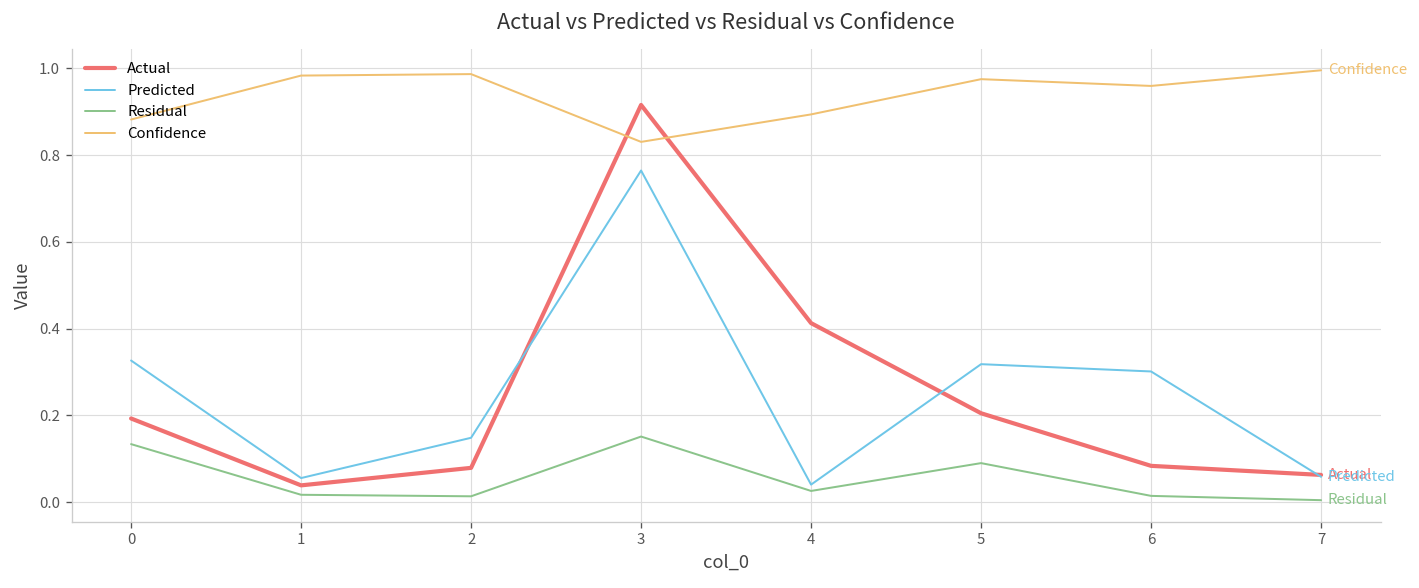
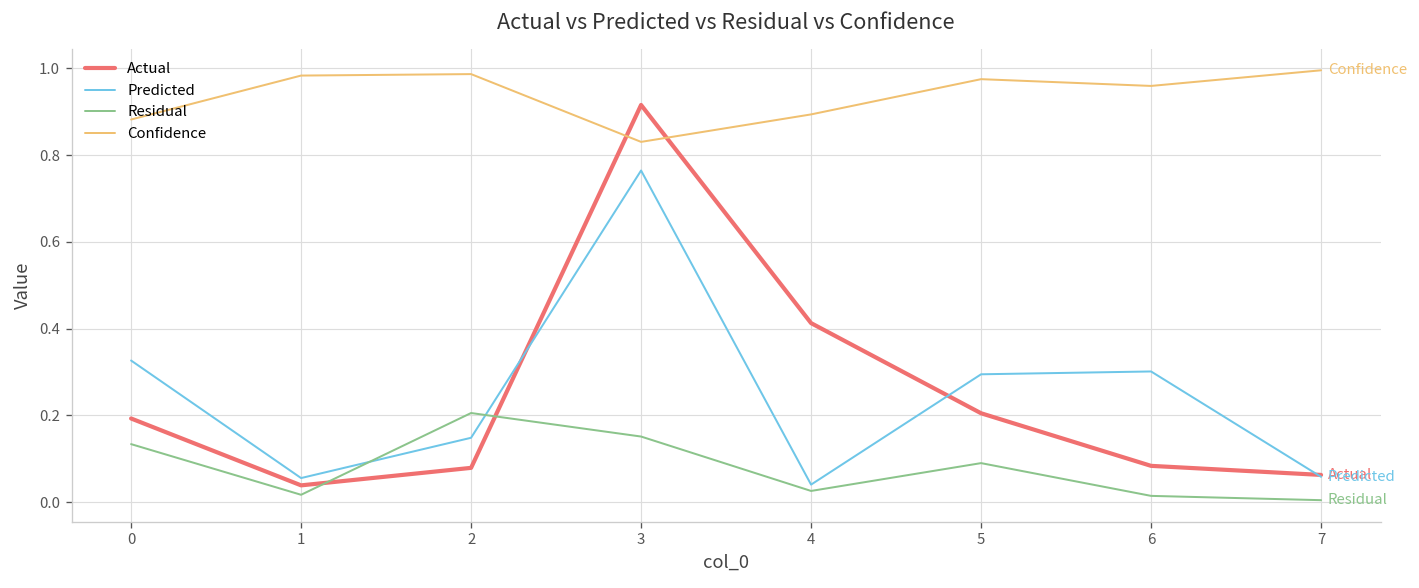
  {
    "Actual": {
      "0": 0.19,
      "1": 0.04,
      "2": 0.08,
      "3": 0.92,
      "4": 0.41,
      "5": 0.20,
      "6": 0.08
    },
    "Predicted": {
      "0": 0.33,
      "1": 0.06,
      "2": 0.15,
      "3": 0.76,
      "4": 0.04,
-     "5": 0.32,
+     "5": 0.29,
      "6": 0.30
    },
    "Residual": {
      "0": 0.13,
      "1": 0.02,
-     "2": 0.01,
+     "2": 0.21,
      "3": 0.15,
      "4": 0.03,
      "5": 0.09,
      "6": 0.01,
      "7": 0.00
    },
    "Confidence": {
      "0": 0.88,
      "1": 0.98,
      "2": 0.99,
      "3": 0.83,
      "4": 0.89,
      "5": 0.98,
      "6": 0.96,
      "7": 1.00
    }
  }
